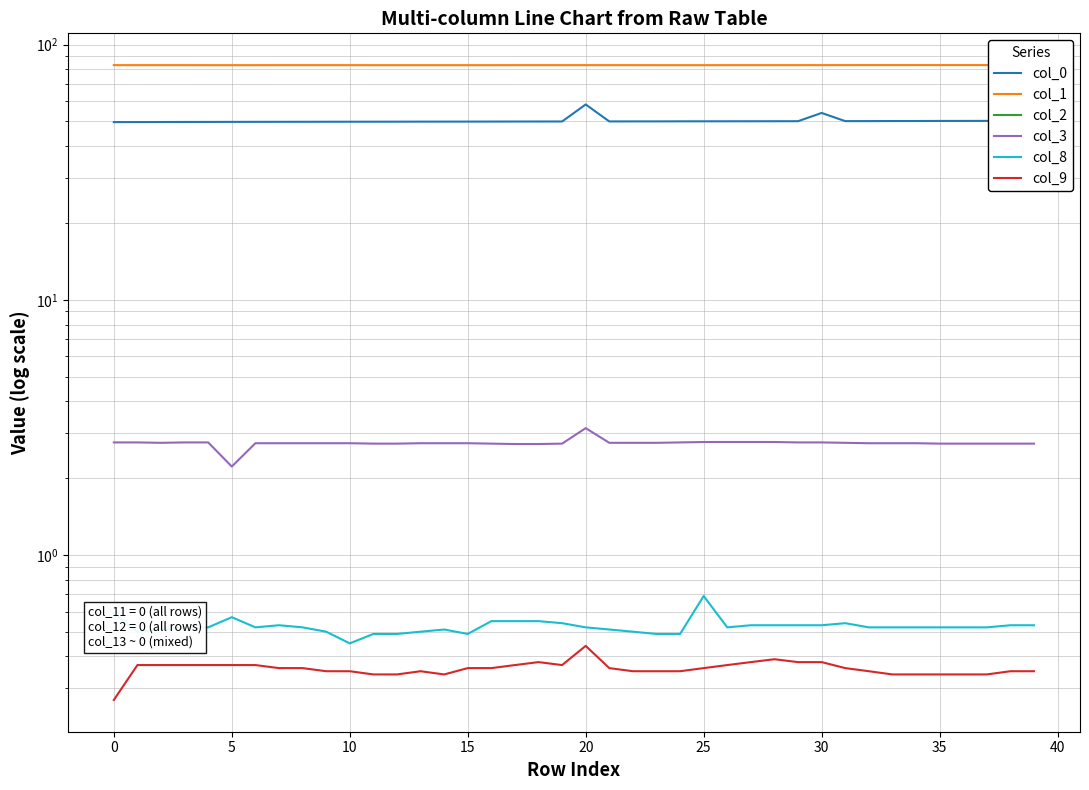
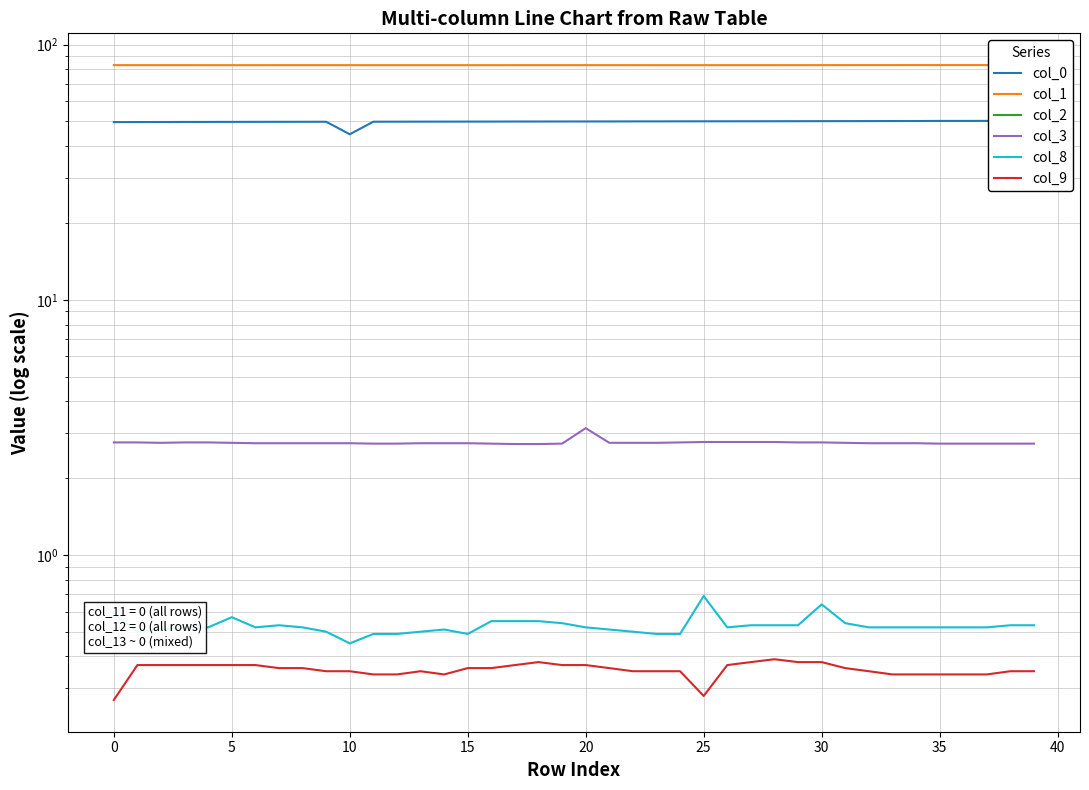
  {
    "col_0": {
      "0": 50,
      "5": 50,
-     "10": 50,
+     "10": 45,
      "15": 50,
-     "20": 58,
+     "20": 50,
      "25": 50,
-     "30": 54,
+     "30": 50,
      "35": 50
    },
    "col_1": {
      "0": 83,
      "5": 83,
      "10": 83,
      "15": 83,
      "20": 83,
      "25": 83,
      "30": 83,
      "35": 83
    },
    "col_3": {
      "0": 2.8,
-     "5": 2.2,
+     "5": 2.8,
      "10": 2.7,
      "15": 2.7,
      "20": 3.1,
      "25": 2.8,
      "30": 2.8,
      "35": 2.7
    },
    "col_8": {
      "5": 0.57,
      "10": 0.45,
      "15": 0.49,
      "20": 0.52,
      "25": 0.69,
-     "30": 0.53,
+     "30": 0.64,
      "35": 0.52
    },
    "col_9": {
      "0": 0.27,
      "5": 0.37,
      "10": 0.35,
      "15": 0.36,
-     "20": 0.44,
-     "25": 0.36,
+     "20": 0.37,
+     "25": 0.28,
      "30": 0.38,
      "35": 0.34
    }
  }
